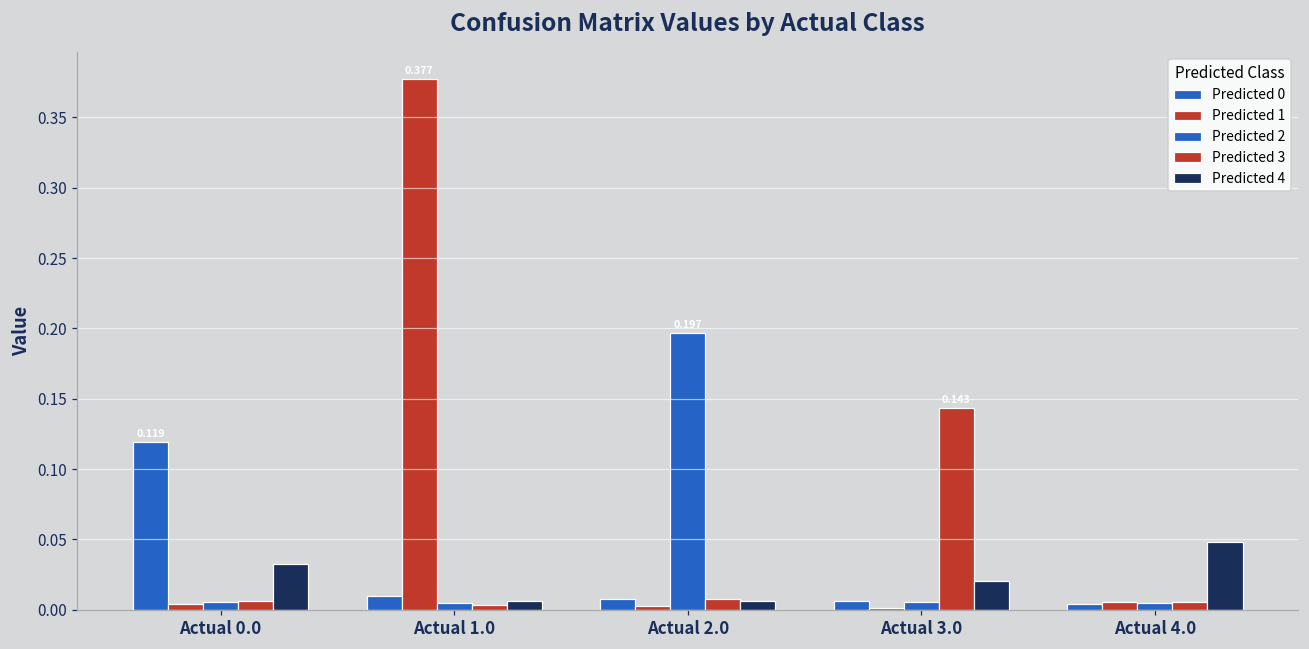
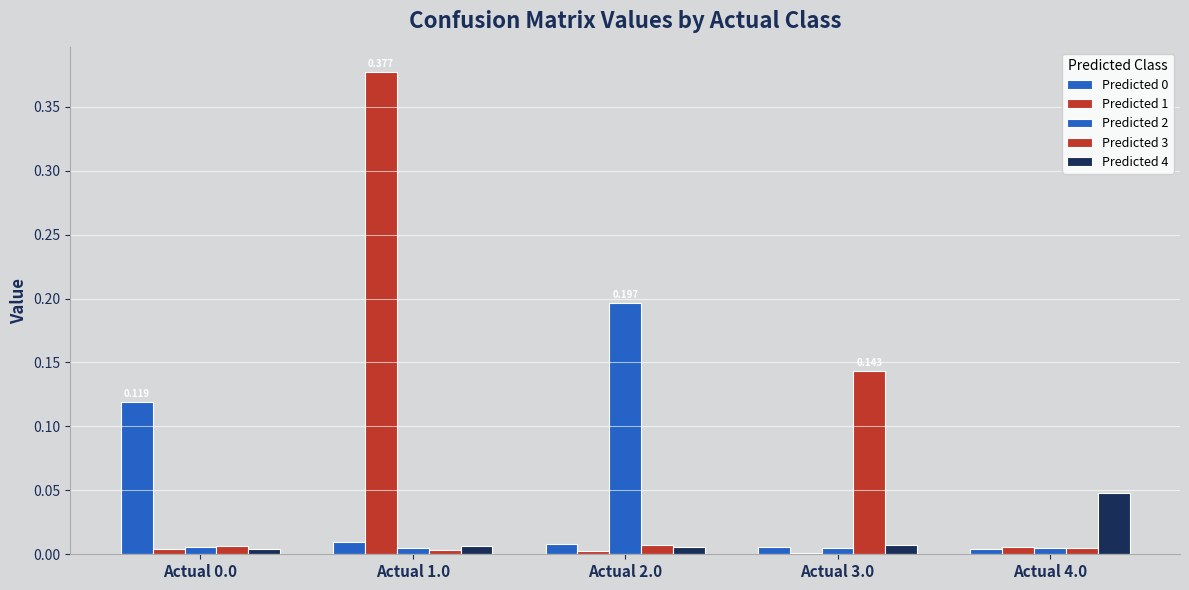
  {
    "Predicted 4": {
-     "Actual 0.0": 0.033,
+     "Actual 0.0": 0.004,
      "Actual 1.0": 0.006,
      "Actual 2.0": 0.006,
-     "Actual 3.0": 0.021,
+     "Actual 3.0": 0.007,
      "Actual 4.0": 0.048
    }
  }
